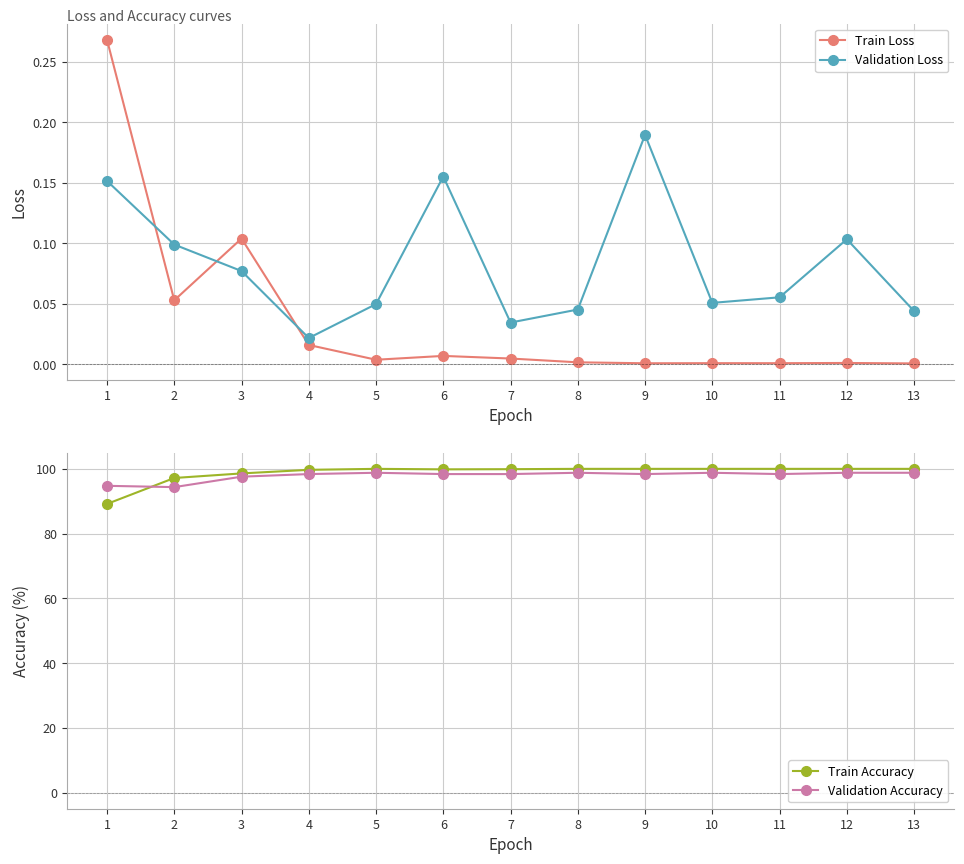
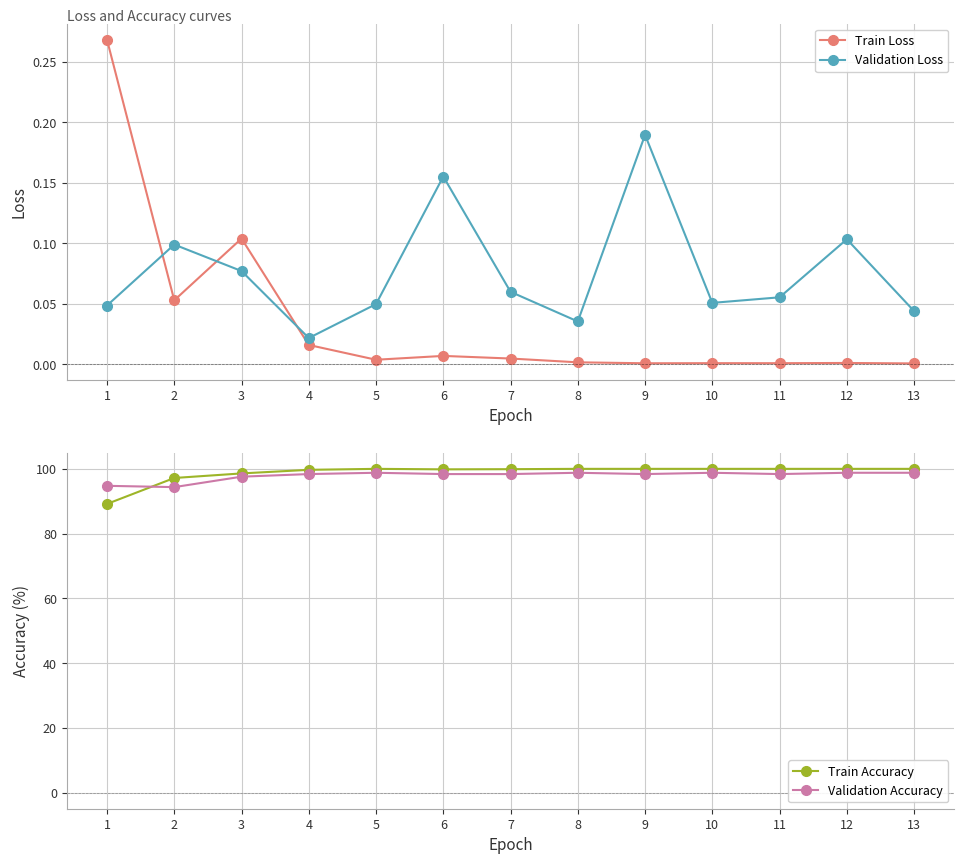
  {
    "Loss and Accuracy curves": {
      "Train Loss": {
        "1": 0.268,
        "2": 0.053,
        "3": 0.104,
        "4": 0.016,
        "5": 0.004,
        "6": 0.007,
        "7": 0.005,
        "8": 0.002,
        "9": 0.001,
        "10": 0.001,
        "11": 0.001,
        "12": 0.001,
        "13": 0.001
      },
      "Validation Loss": {
-       "1": 0.152,
+       "1": 0.049,
        "2": 0.099,
        "3": 0.077,
        "4": 0.022,
        "5": 0.050,
        "6": 0.155,
-       "7": 0.034,
-       "8": 0.045,
+       "7": 0.060,
+       "8": 0.035,
        "9": 0.190,
        "10": 0.051,
        "11": 0.055,
        "12": 0.103,
        "13": 0.044
      }
    }
  }
